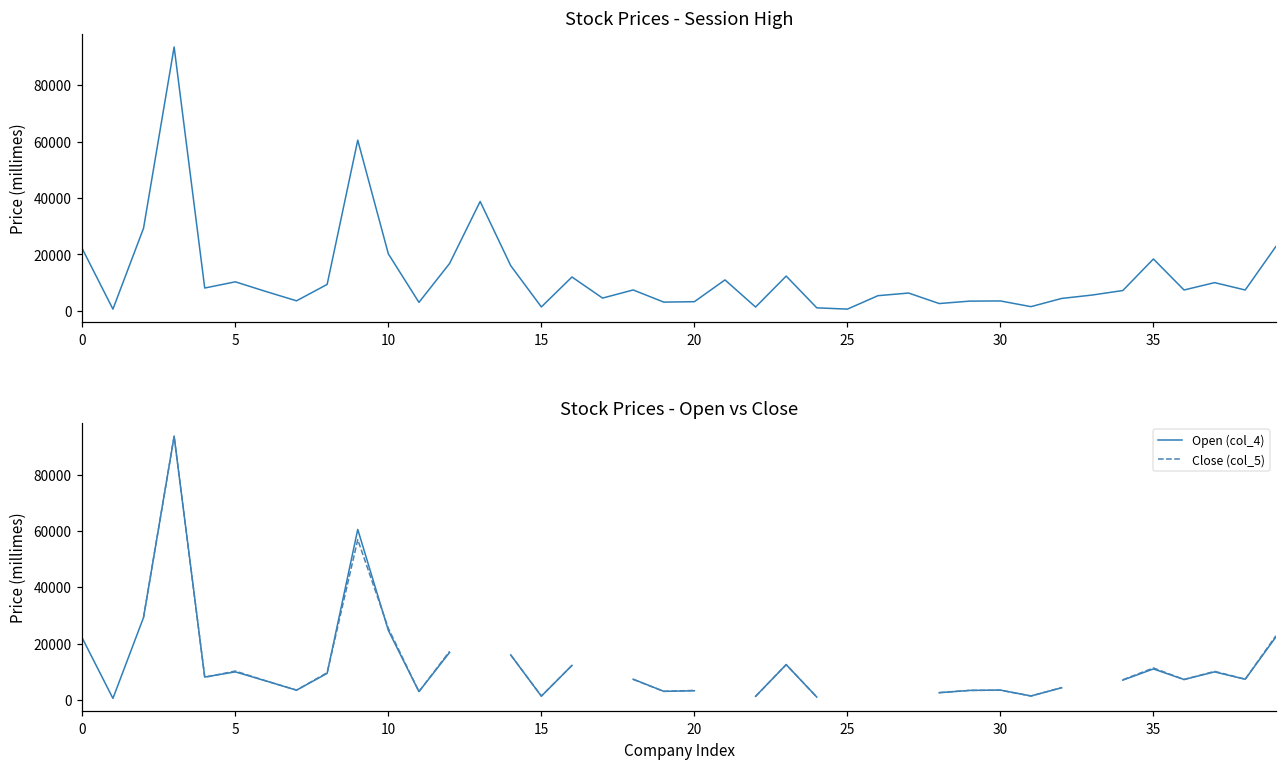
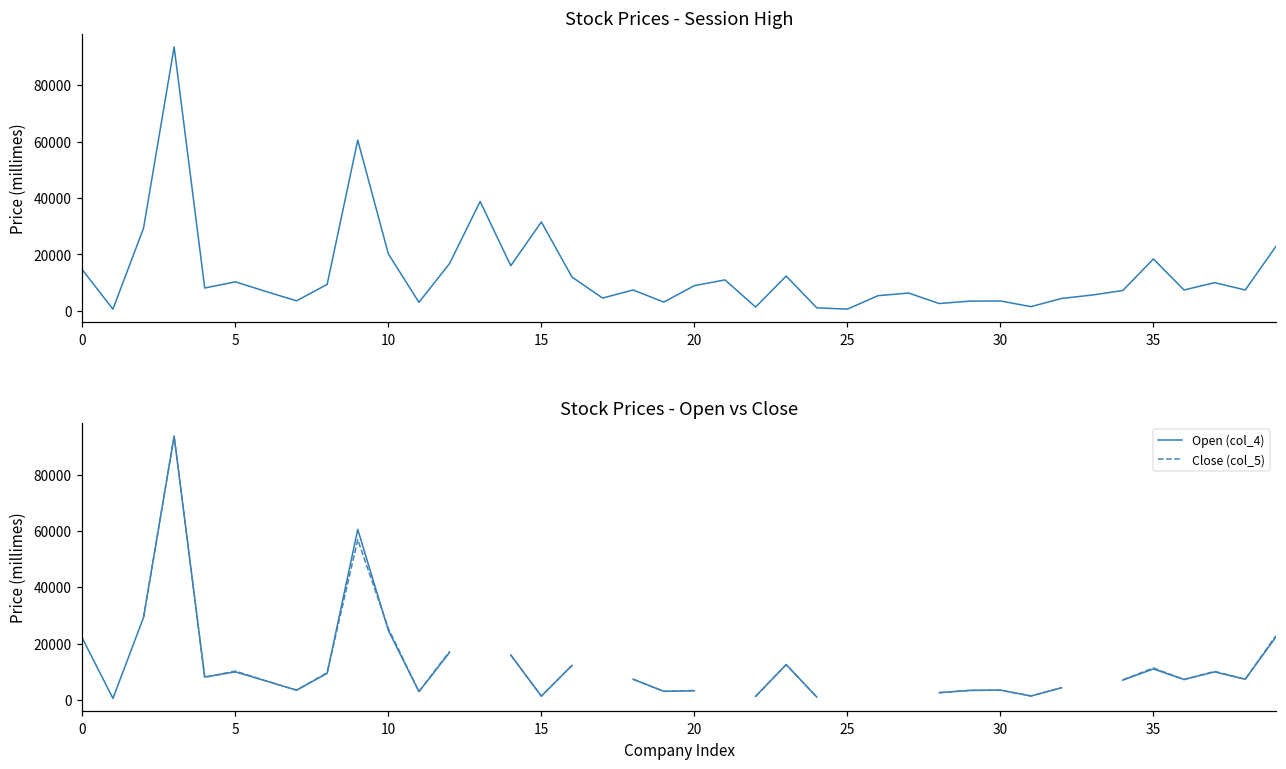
  {
    "Stock Prices - Session High": {
-     "0": 22000,
+     "0": 15000,
      "5": 10000,
      "10": 20000,
-     "15": 1000,
-     "20": 3000,
+     "15": 32000,
+     "20": 9000,
      "25": 1000,
      "30": 4000,
      "35": 18000
    }
  }
